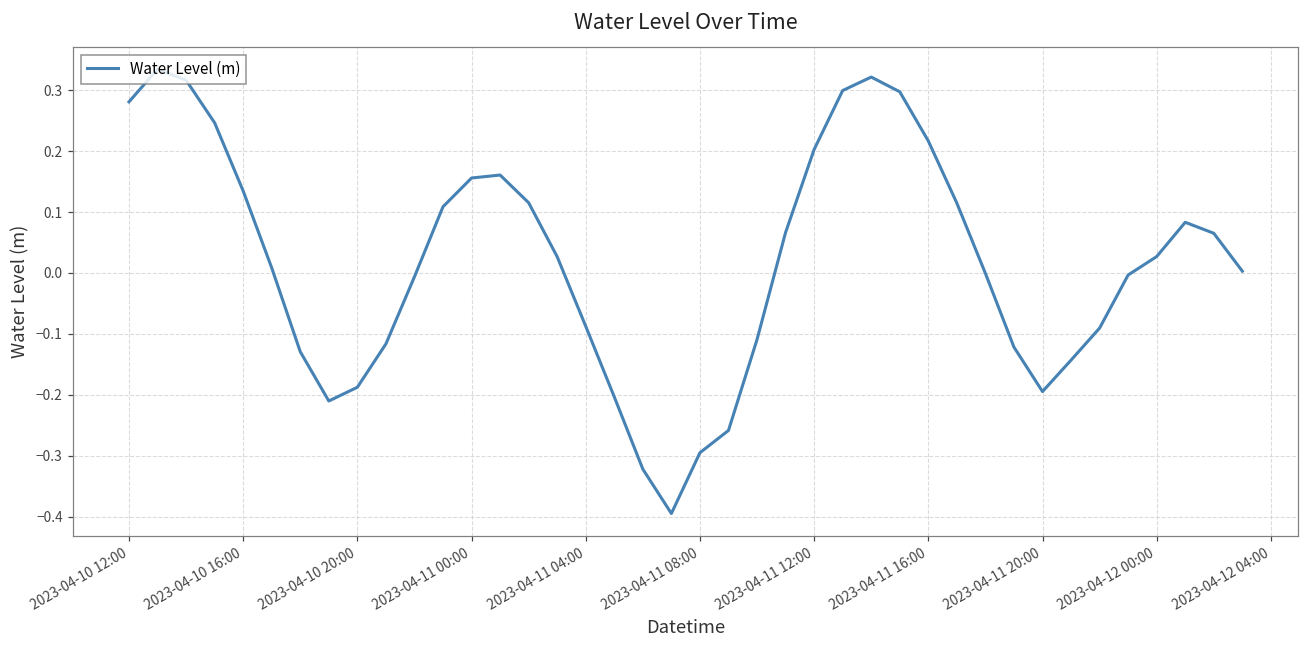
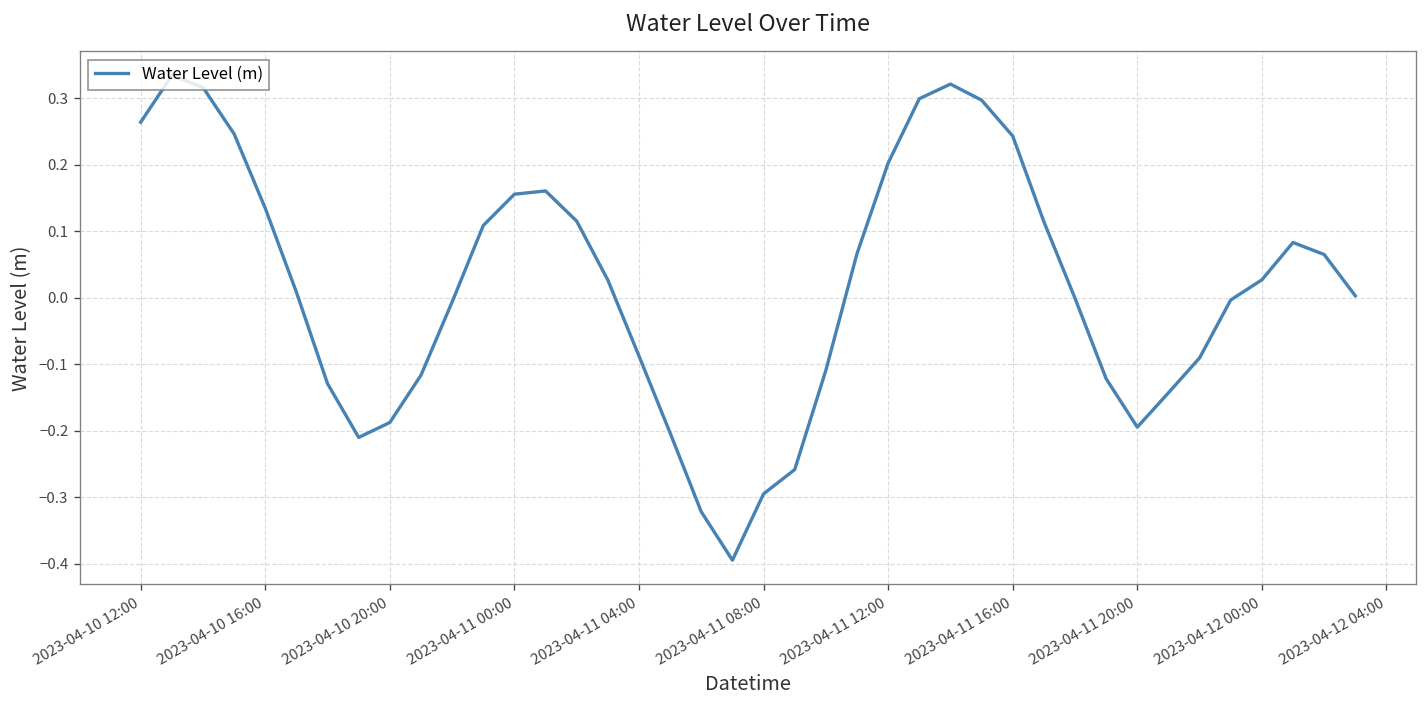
  {
-   "2023-04-10 12:00": 0.28,
+   "2023-04-10 12:00": 0.26,
    "2023-04-10 16:00": 0.13,
    "2023-04-10 20:00": -0.19,
    "2023-04-11 00:00": 0.16,
    "2023-04-11 04:00": -0.09,
    "2023-04-11 08:00": -0.30,
    "2023-04-11 12:00": 0.20,
-   "2023-04-11 16:00": 0.22,
+   "2023-04-11 16:00": 0.24,
    "2023-04-11 20:00": -0.19,
    "2023-04-12 00:00": 0.03
  }
